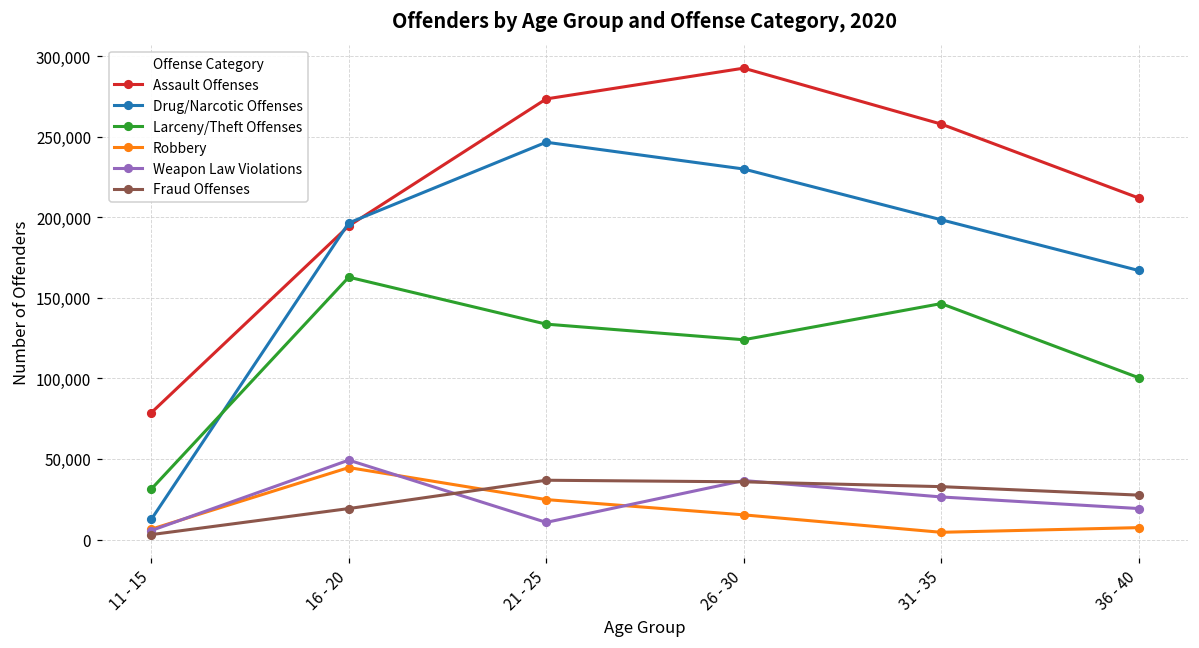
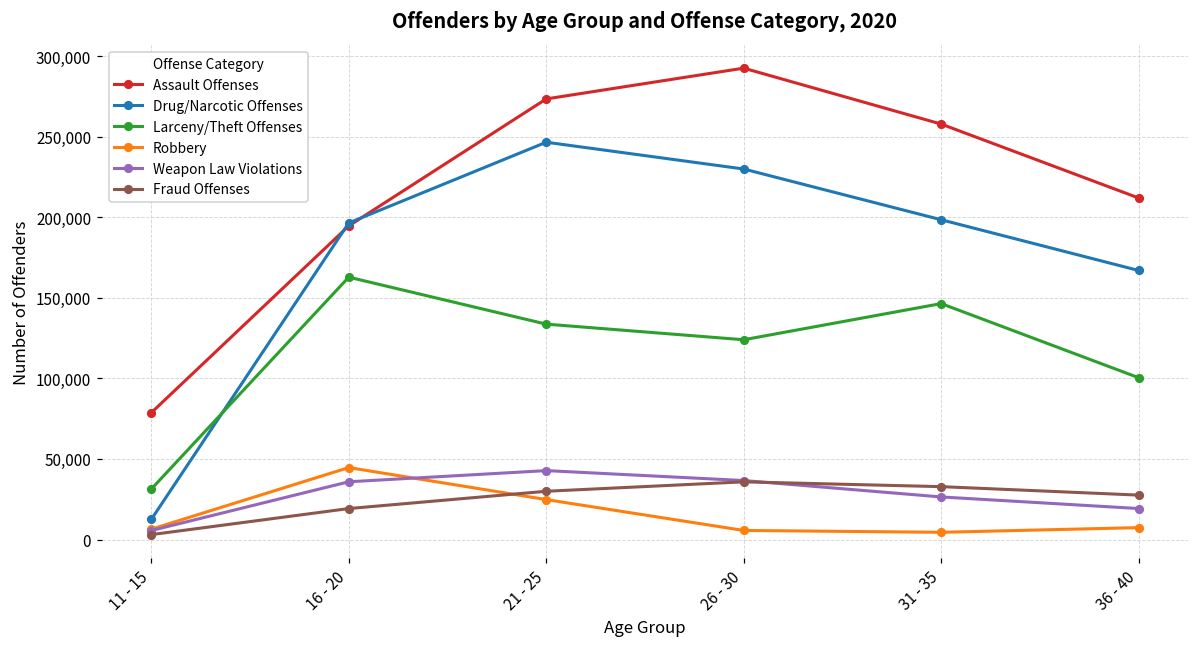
  {
    "Assault Offenses": {
      "11 - 15": "79,000",
      "16 - 20": "195,000",
      "21 - 25": "273,000",
      "26 - 30": "293,000",
      "31 - 35": "258,000",
      "36 - 40": "212,000"
    },
    "Drug/Narcotic Offenses": {
      "11 - 15": "12,000",
      "16 - 20": "196,000",
      "21 - 25": "247,000",
      "26 - 30": "230,000",
      "31 - 35": "198,000",
      "36 - 40": "167,000"
    },
    "Larceny/Theft Offenses": {
      "11 - 15": "31,000",
      "16 - 20": "163,000",
      "21 - 25": "134,000",
      "26 - 30": "124,000",
      "31 - 35": "146,000",
      "36 - 40": "100,000"
    },
    "Robbery": {
      "16 - 20": "45,000",
      "21 - 25": "25,000",
-     "26 - 30": "15,000",
+     "26 - 30": "6,000",
      "31 - 35": "4,000",
      "36 - 40": "7,000"
    },
    "Weapon Law Violations": {
-     "16 - 20": "49,000",
-     "21 - 25": "11,000",
+     "16 - 20": "36,000",
+     "21 - 25": "43,000",
      "31 - 35": "26,000",
      "36 - 40": "19,000"
    },
    "Fraud Offenses": {
      "11 - 15": "3,000",
      "16 - 20": "19,000",
-     "21 - 25": "37,000",
+     "21 - 25": "30,000",
      "31 - 35": "33,000",
      "36 - 40": "28,000"
    }
  }
